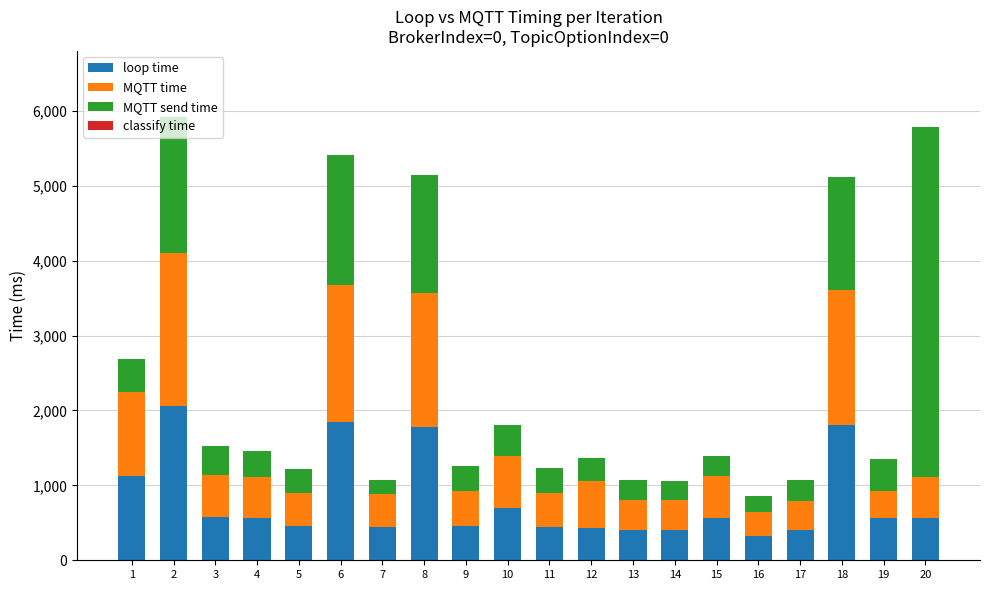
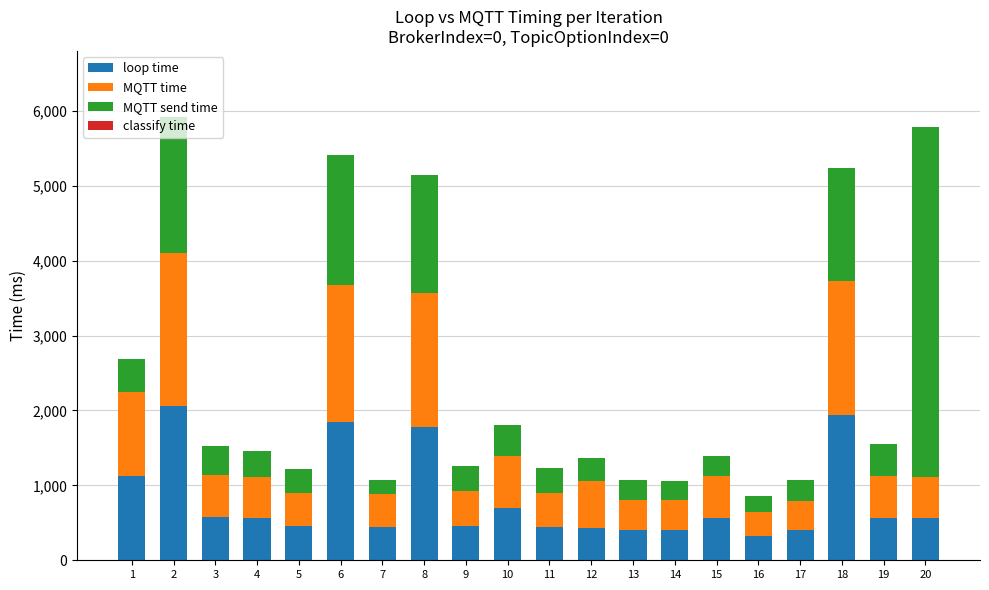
  {
    "loop time": {
      "1": "1,100",
      "2": "2,100",
      "3": "600",
      "4": "600",
      "5": "500",
      "6": "1,800",
      "7": "400",
      "8": "1,800",
      "9": "500",
      "10": "700",
      "11": "500",
      "12": "400",
      "13": "400",
      "14": "400",
      "15": "600",
      "16": "300",
      "17": "400",
-     "18": "1,800",
+     "18": "1,900",
      "19": "600",
      "20": "600"
    },
    "MQTT time": {
      "1": "1,100",
      "2": "2,000",
      "3": "600",
      "4": "600",
      "5": "400",
      "6": "1,800",
      "7": "400",
      "8": "1,800",
      "9": "500",
      "10": "700",
      "11": "400",
      "12": "600",
      "13": "400",
      "14": "400",
      "15": "600",
      "16": "300",
      "17": "400",
      "18": "1,800",
-     "19": "400",
+     "19": "600",
      "20": "600"
    }
  }
